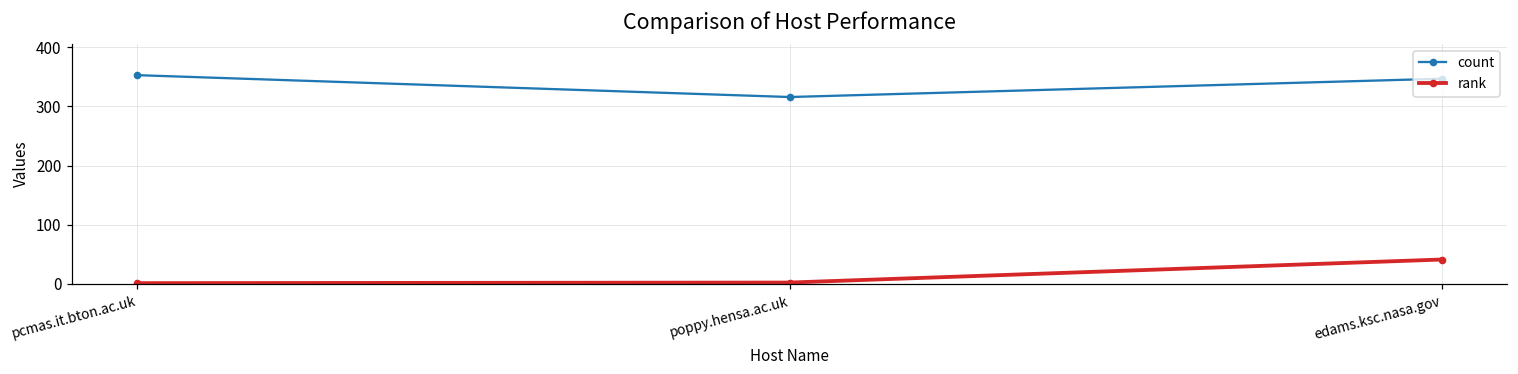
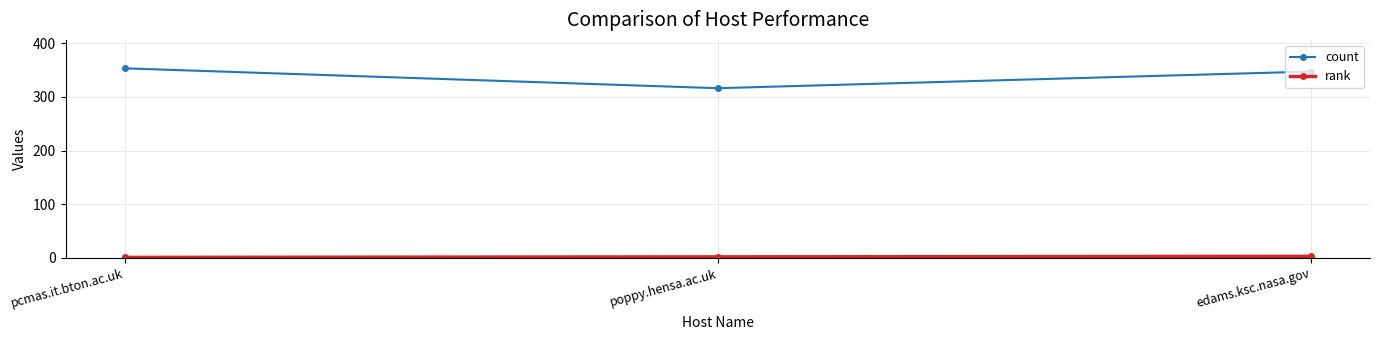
  {
    "count": {
      "pcmas.it.bton.ac.uk": 350,
      "poppy.hensa.ac.uk": 320
    },
    "rank": {
      "pcmas.it.bton.ac.uk": 0,
      "poppy.hensa.ac.uk": 0,
-     "edams.ksc.nasa.gov": 40
+     "edams.ksc.nasa.gov": 0
    }
  }
